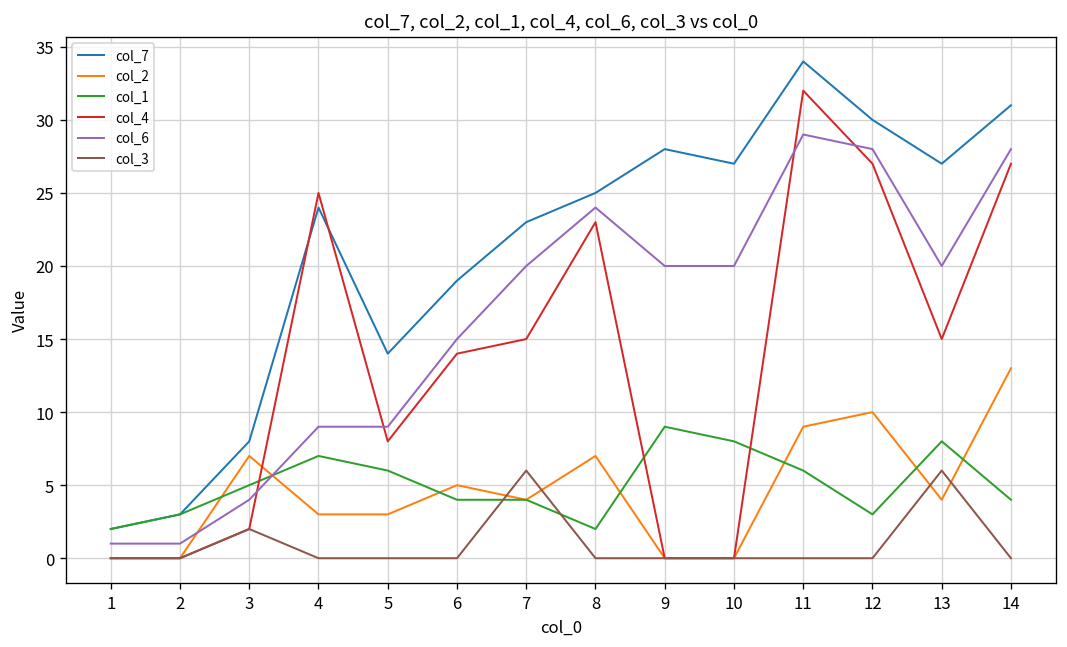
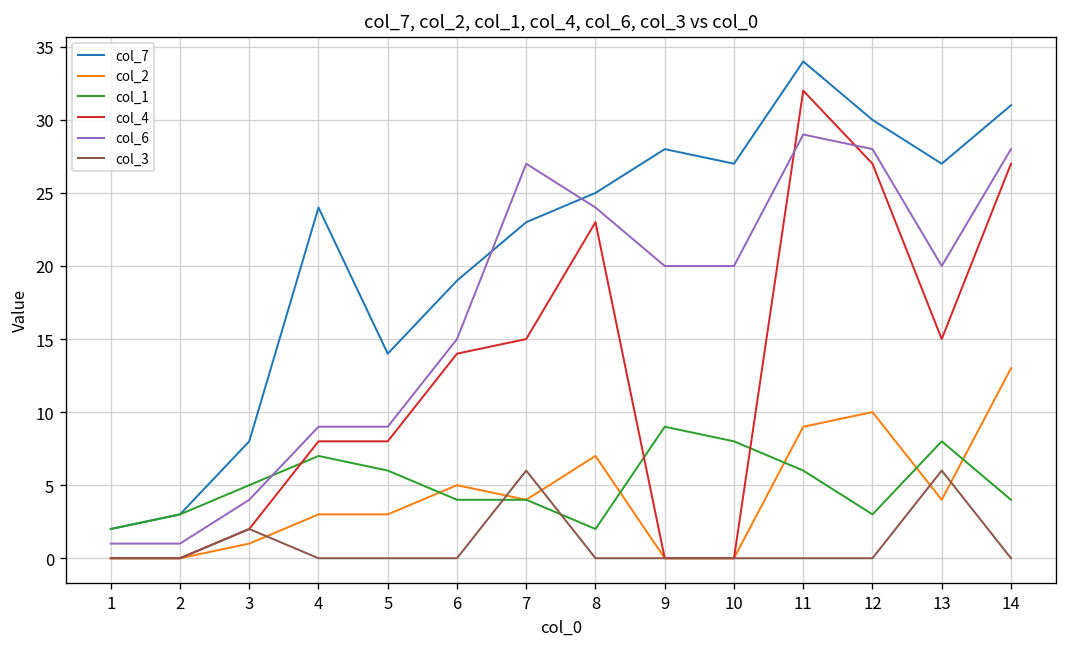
  {
    "col_7": {
      "3": 8,
      "4": 24,
      "5": 14,
      "6": 19,
      "7": 23,
      "8": 25,
      "9": 28,
      "10": 27,
      "11": 34,
      "12": 30,
      "13": 27,
      "14": 31
    },
    "col_2": {
-     "3": 7,
+     "3": 1,
      "4": 3,
      "5": 3,
      "6": 5,
      "8": 7,
      "11": 9,
      "12": 10,
      "13": 4,
      "14": 13
    },
    "col_1": {
      "3": 5,
      "4": 7,
      "5": 6,
      "6": 4,
      "8": 2,
      "9": 9,
      "10": 8,
      "11": 6,
      "12": 3,
      "13": 8,
      "14": 4
    },
    "col_4": {
-     "4": 25,
+     "4": 8,
      "5": 8,
      "6": 14,
      "7": 15,
      "8": 23,
      "11": 32,
      "12": 27,
      "13": 15,
      "14": 27
    },
    "col_6": {
      "1": 1,
      "2": 1,
      "3": 4,
      "4": 9,
      "5": 9,
      "6": 15,
-     "7": 20,
+     "7": 27,
      "8": 24,
      "9": 20,
      "10": 20,
      "11": 29,
      "12": 28,
      "13": 20,
      "14": 28
    },
    "col_3": {
      "4": 0,
      "5": 0,
      "6": 0,
      "7": 6,
      "8": 0,
      "11": 0,
      "12": 0,
      "13": 6,
      "14": 0
    }
  }
